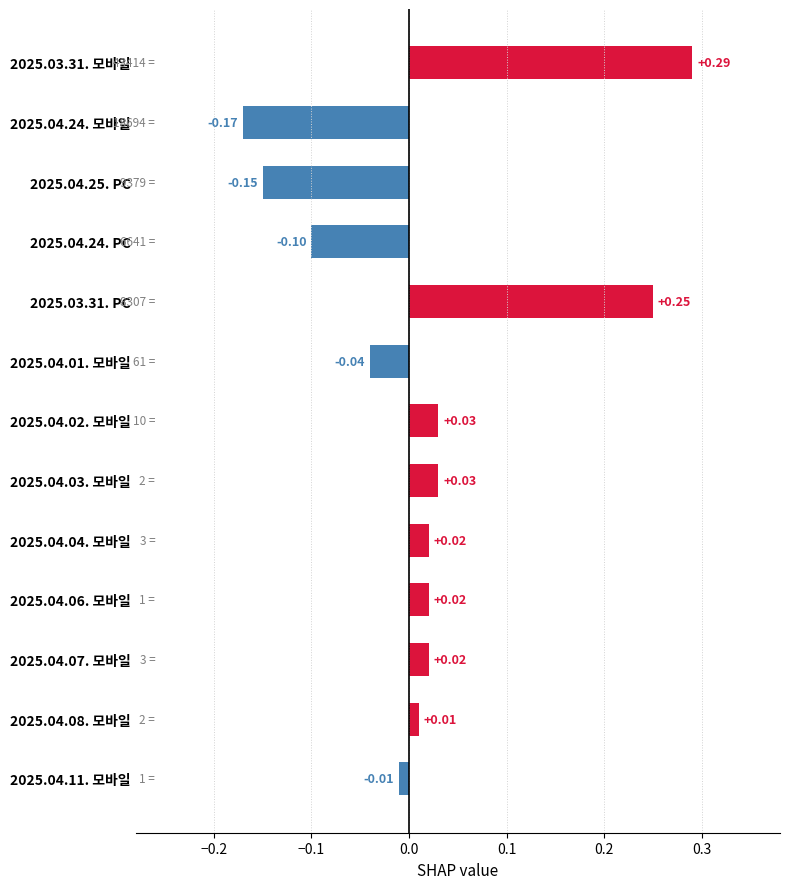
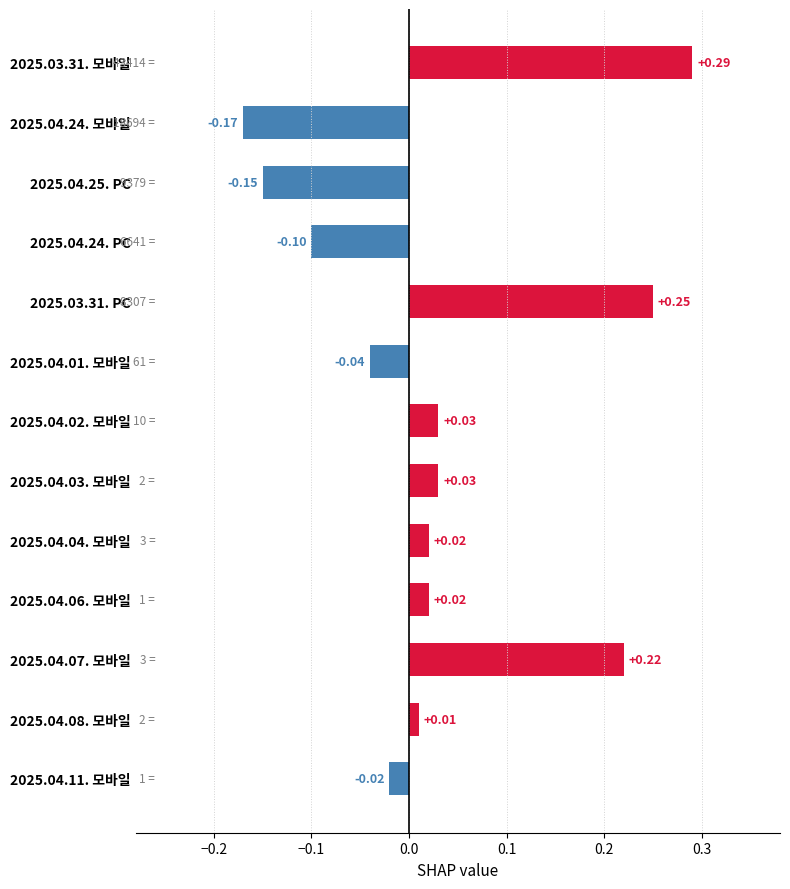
  {
    "2025.03.31. 모바일": "+0.29",
    "2025.04.24. 모바일": "-0.17",
    "2025.04.25. PC": "-0.15",
    "2025.04.24. PC": "-0.10",
    "2025.03.31. PC": "+0.25",
    "2025.04.01. 모바일": "-0.04",
    "2025.04.02. 모바일": "+0.03",
    "2025.04.03. 모바일": "+0.03",
    "2025.04.04. 모바일": "+0.02",
    "2025.04.06. 모바일": "+0.02",
-   "2025.04.07. 모바일": "+0.02",
+   "2025.04.07. 모바일": "+0.22",
    "2025.04.08. 모바일": "+0.01",
-   "2025.04.11. 모바일": "-0.01"
+   "2025.04.11. 모바일": "-0.02"
  }
